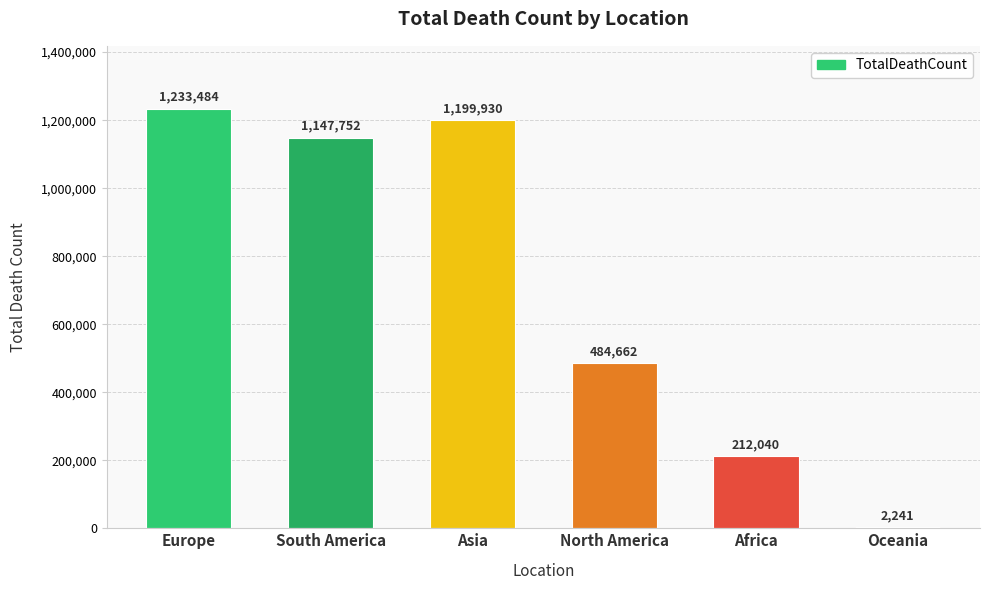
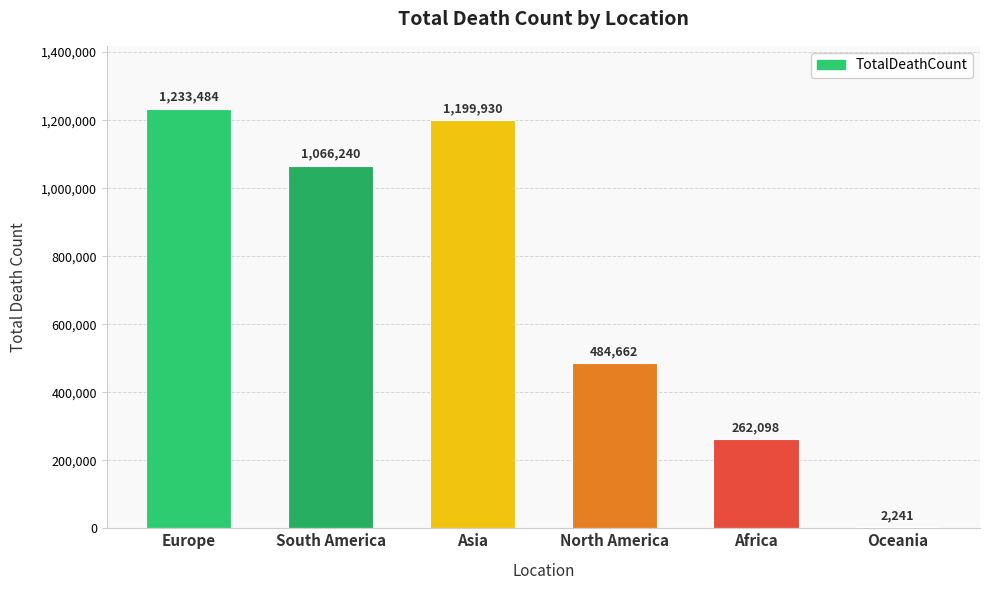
  {
    "Europe": "1,233,484",
-   "South America": "1,147,752",
+   "South America": "1,066,240",
    "Asia": "1,199,930",
    "North America": "484,662",
-   "Africa": "212,040",
+   "Africa": "262,098",
    "Oceania": "2,241"
  }
